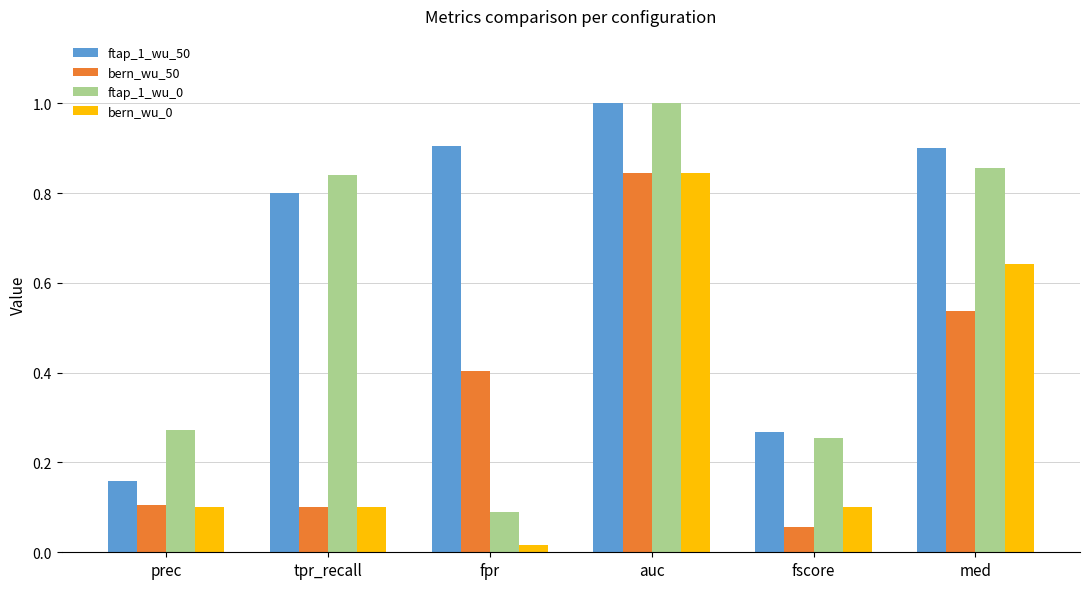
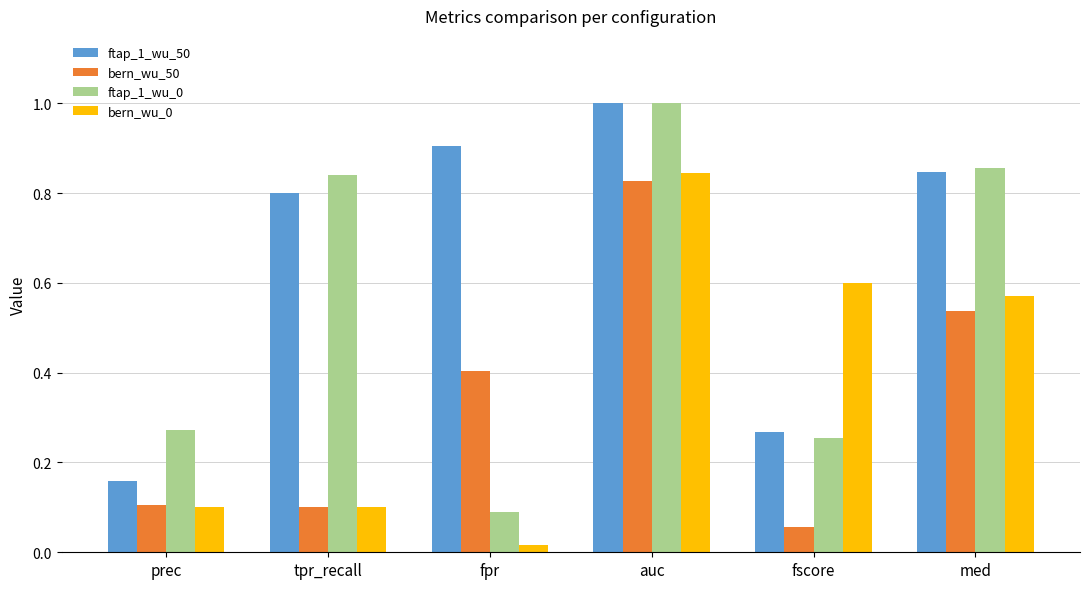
  {
    "ftap_1_wu_50": {
      "prec": 0.16,
      "tpr_recall": 0.80,
      "fpr": 0.91,
      "auc": 1.00,
      "fscore": 0.27,
-     "med": 0.90
+     "med": 0.85
    },
    "bern_wu_50": {
      "prec": 0.11,
      "tpr_recall": 0.10,
      "fpr": 0.40,
-     "auc": 0.84,
+     "auc": 0.83,
      "fscore": 0.06,
      "med": 0.54
    },
    "ftap_1_wu_0": {
      "prec": 0.27,
      "tpr_recall": 0.84,
      "fpr": 0.09,
      "auc": 1.00,
      "fscore": 0.25,
      "med": 0.86
    },
    "bern_wu_0": {
      "prec": 0.10,
      "tpr_recall": 0.10,
      "fpr": 0.02,
      "auc": 0.84,
-     "fscore": 0.1,
-     "med": 0.64
+     "fscore": 0.6,
+     "med": 0.57
    }
  }
